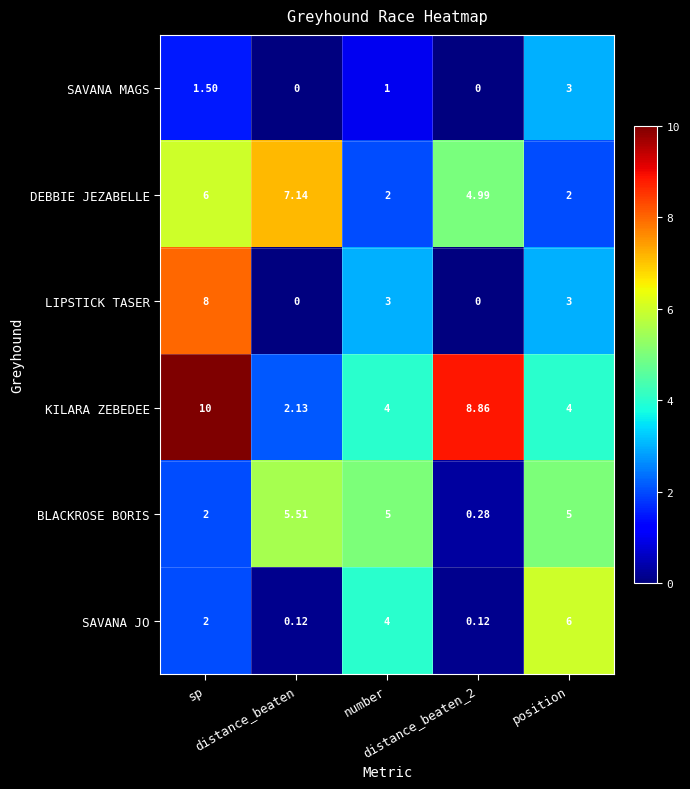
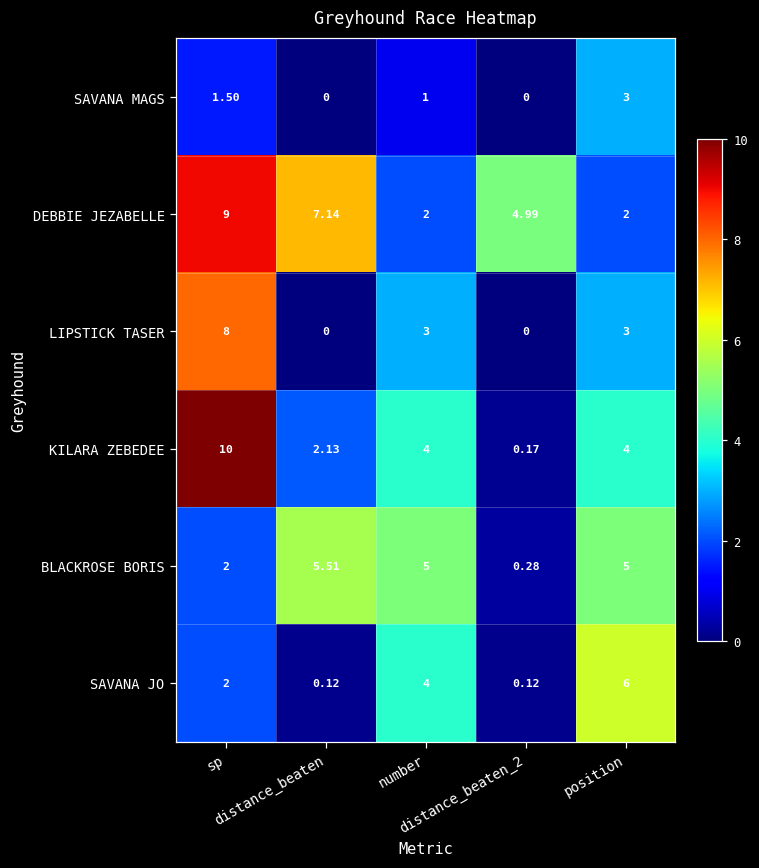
  {
    "SAVANA MAGS": {
      "sp": 1.50,
      "distance_beaten": 0,
      "number": 1,
      "distance_beaten_2": 0,
      "position": 3
    },
    "DEBBIE JEZABELLE": {
-     "sp": 6,
+     "sp": 9,
      "distance_beaten": 7.14,
      "number": 2,
      "distance_beaten_2": 4.99,
      "position": 2
    },
    "LIPSTICK TASER": {
      "sp": 8,
      "distance_beaten": 0,
      "number": 3,
      "distance_beaten_2": 0,
      "position": 3
    },
    "KILARA ZEBEDEE": {
      "sp": 10,
      "distance_beaten": 2.13,
      "number": 4,
-     "distance_beaten_2": 8.86,
+     "distance_beaten_2": 0.17,
      "position": 4
    },
    "BLACKROSE BORIS": {
      "sp": 2,
      "distance_beaten": 5.51,
      "number": 5,
      "distance_beaten_2": 0.28,
      "position": 5
    },
    "SAVANA JO": {
      "sp": 2,
      "distance_beaten": 0.12,
      "number": 4,
      "distance_beaten_2": 0.12,
      "position": 6
    }
  }
